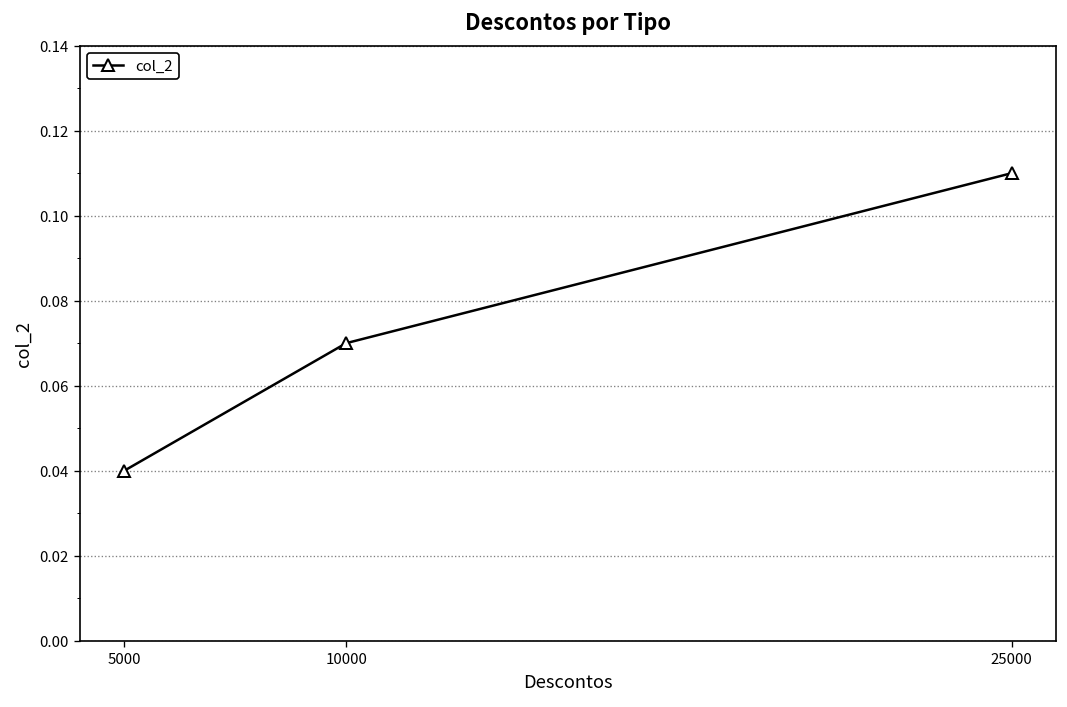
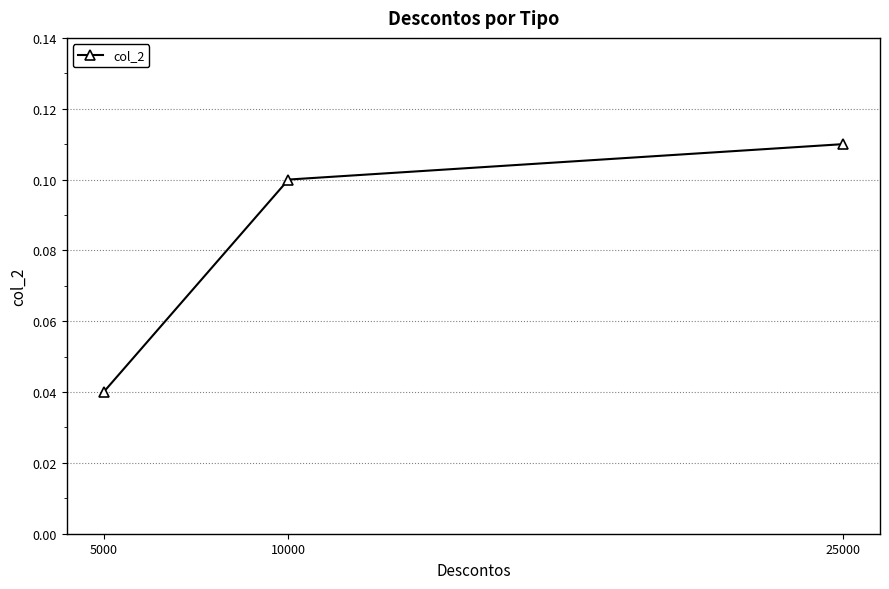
  {
    "5000": 0.04,
-   "10000": 0.07,
+   "10000": 0.10,
    "25000": 0.11
  }
